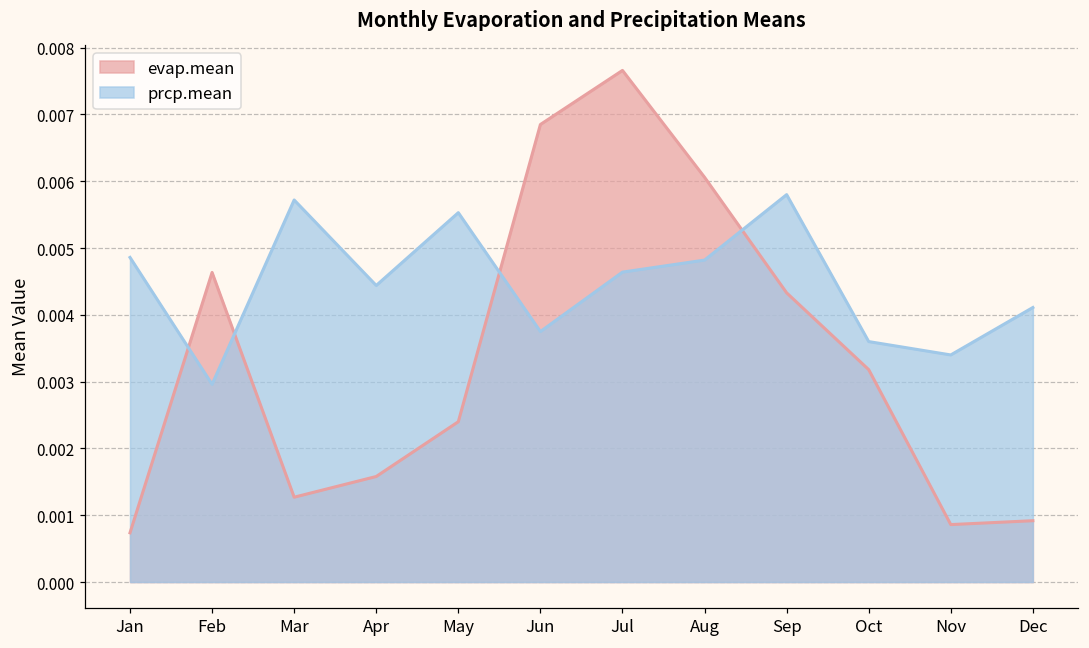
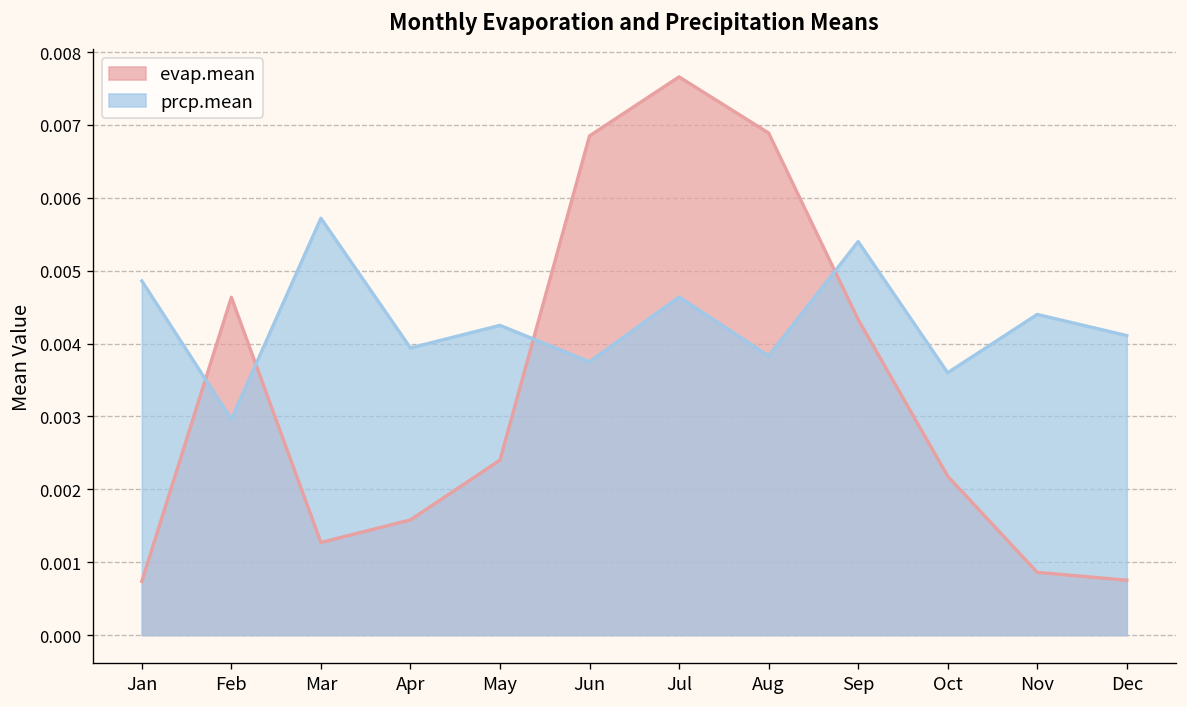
  {
    "evap.mean": {
      "Jan": 0.0007,
      "Feb": 0.0046,
      "Mar": 0.0013,
      "Apr": 0.0016,
      "May": 0.0024,
      "Jun": 0.0069,
      "Jul": 0.0077,
-     "Aug": 0.0061,
+     "Aug": 0.0069,
      "Sep": 0.0043,
-     "Oct": 0.0032,
+     "Oct": 0.0022,
      "Nov": 0.0009,
-     "Dec": 0.0009
+     "Dec": 0.0008
    },
    "prcp.mean": {
      "Jan": 0.0049,
      "Feb": 0.0030,
      "Mar": 0.0057,
-     "Apr": 0.0044,
-     "May": 0.0055,
+     "Apr": 0.0039,
+     "May": 0.0043,
      "Jun": 0.0038,
      "Jul": 0.0046,
-     "Aug": 0.0048,
-     "Sep": 0.0058,
+     "Aug": 0.0038,
+     "Sep": 0.0054,
      "Oct": 0.0036,
-     "Nov": 0.0034,
+     "Nov": 0.0044,
      "Dec": 0.0041
    }
  }
